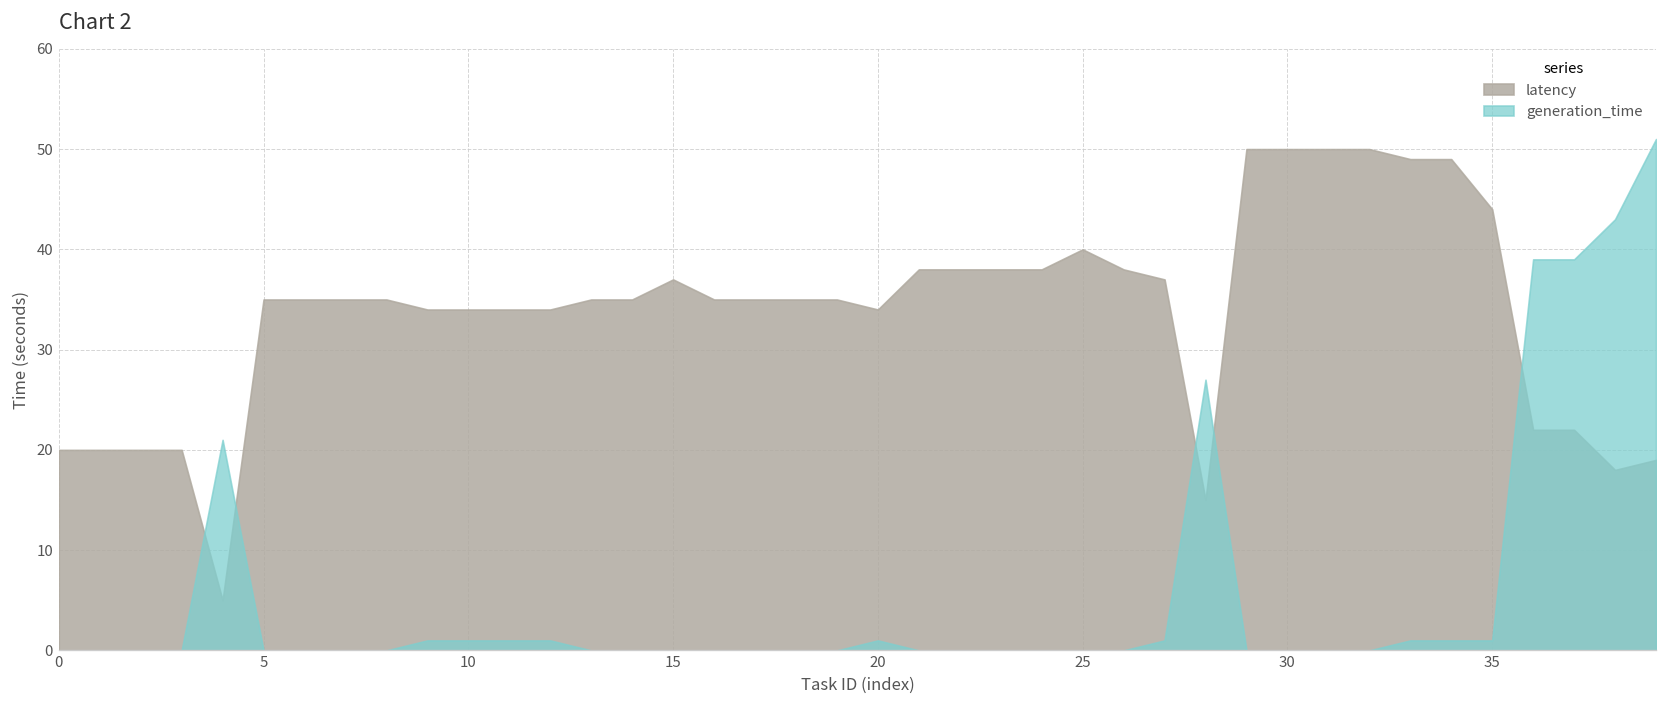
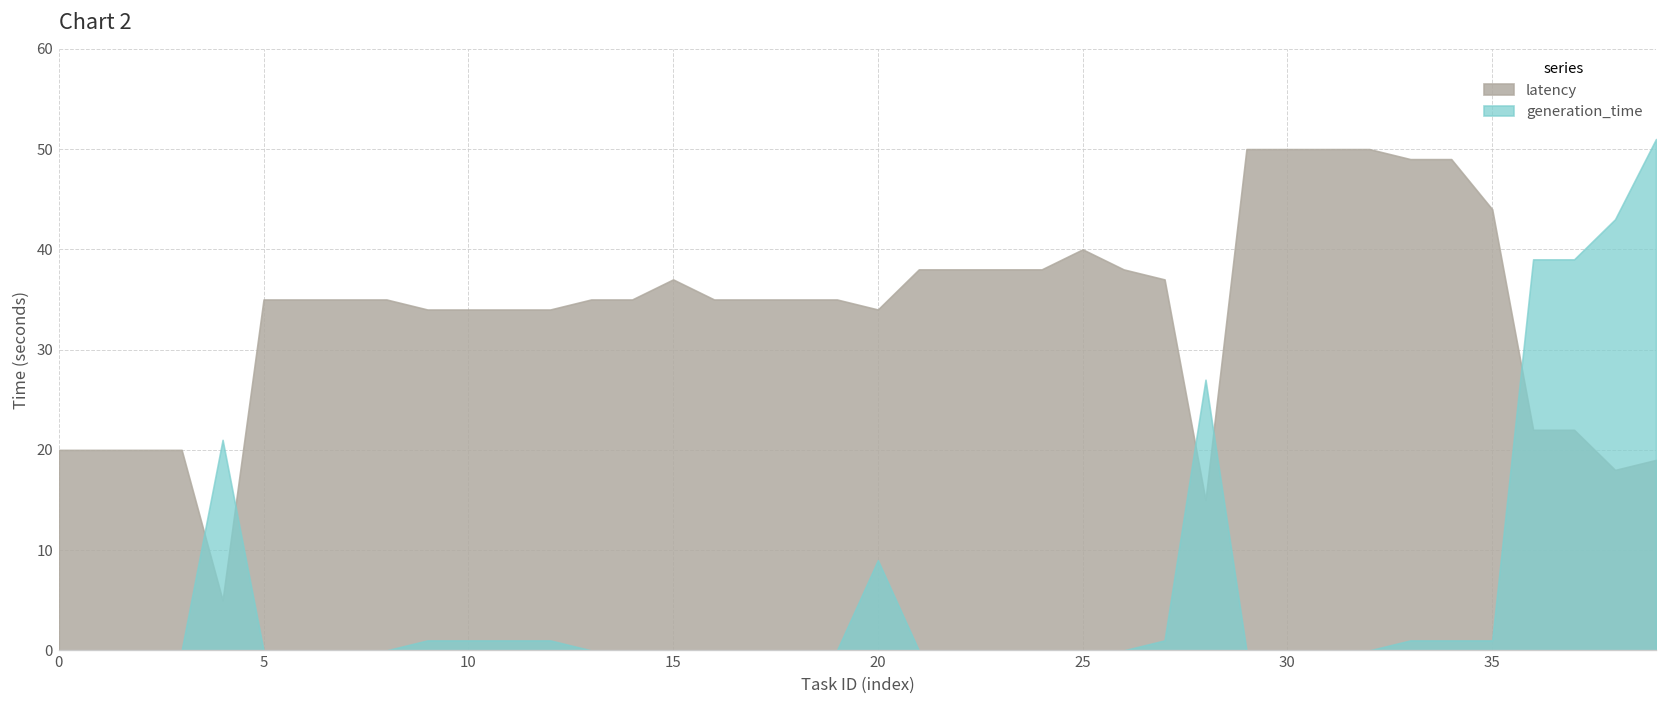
  {
    "latency": {
      "0": 20,
      "5": 35,
      "10": 34,
      "15": 37,
      "20": 34,
      "25": 40,
      "30": 50,
      "35": 44
    },
    "generation_time": {
      "0": 0,
      "5": 0,
      "10": 1,
      "15": 0,
-     "20": 1,
+     "20": 9,
      "25": 0,
      "30": 0,
      "35": 1
    }
  }
